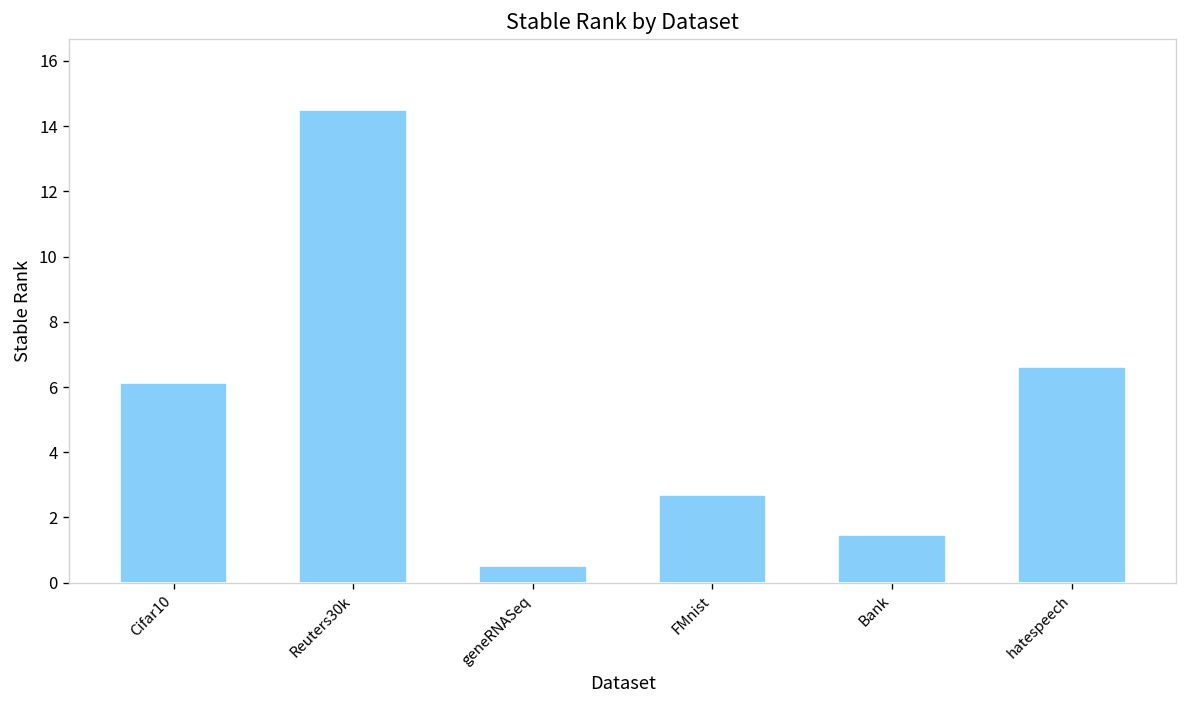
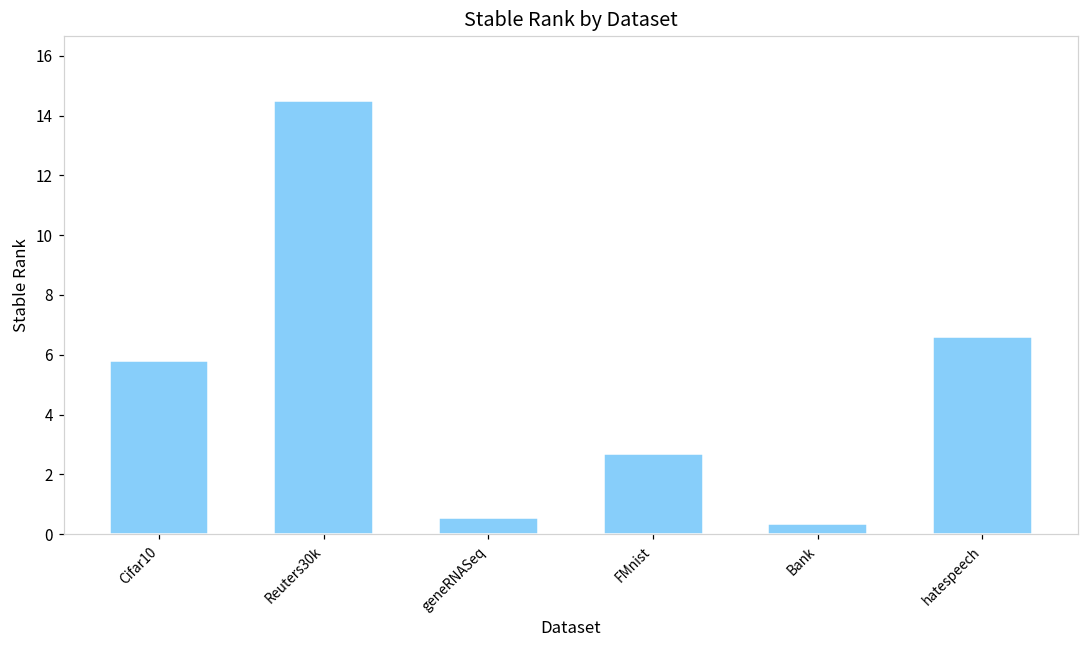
  {
-   "Cifar10": 6.1,
+   "Cifar10": 5.8,
    "Reuters30k": 14.5,
    "geneRNASeq": 0.5,
    "FMnist": 2.7,
-   "Bank": 1.5,
+   "Bank": 0.3,
    "hatespeech": 6.6
  }
